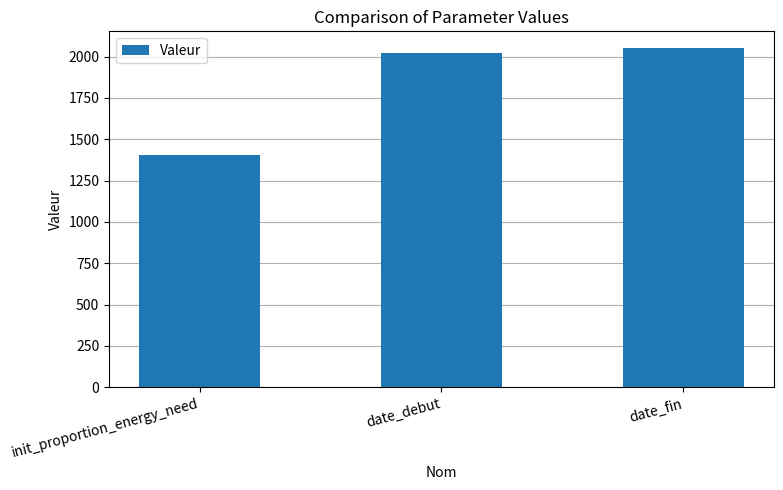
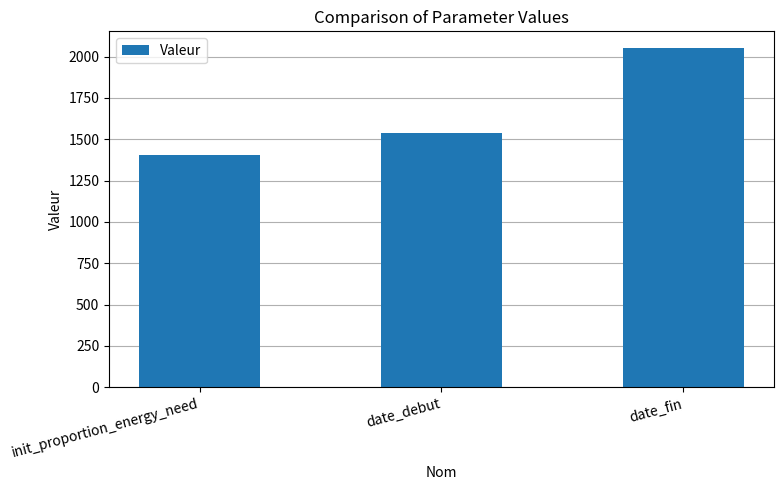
  {
    "init_proportion_energy_need": 1400,
-   "date_debut": 2020,
+   "date_debut": 1540,
    "date_fin": 2050
  }
